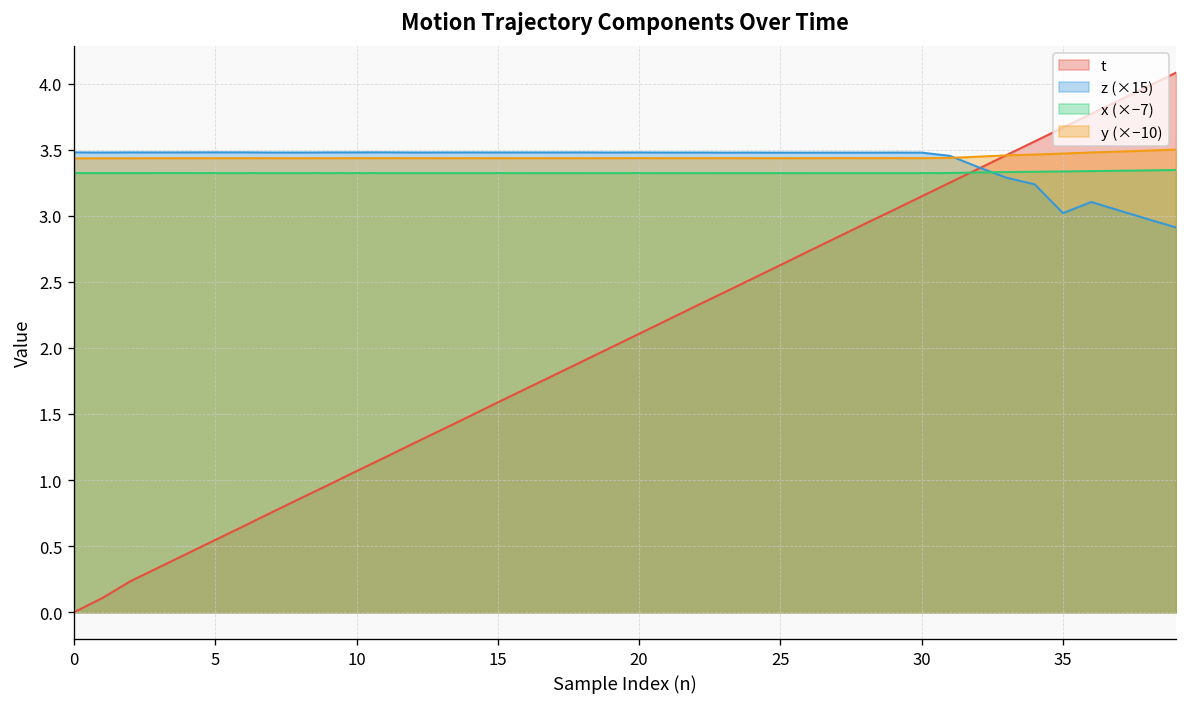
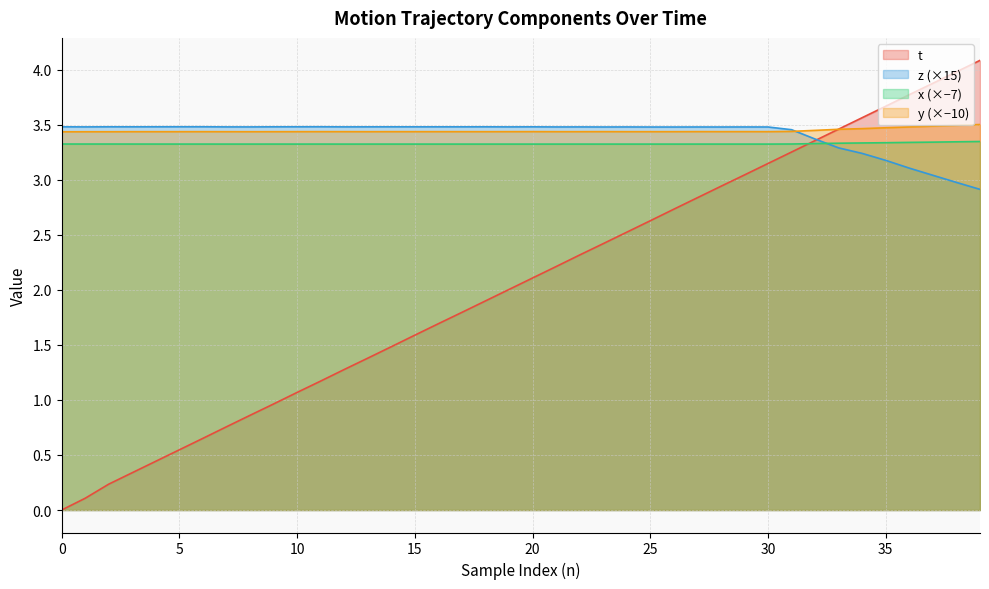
  {
    "z (×15)": {
      "0": 3.48,
      "5": 3.48,
      "10": 3.48,
      "15": 3.48,
      "20": 3.48,
      "25": 3.48,
      "30": 3.48,
-     "35": 3.02
+     "35": 3.17
    },
    "x (×−7)": {
      "0": 3.32,
      "5": 3.32,
      "10": 3.32,
      "15": 3.32,
      "20": 3.32,
      "25": 3.32,
      "30": 3.32,
      "35": 3.34
    }
  }
